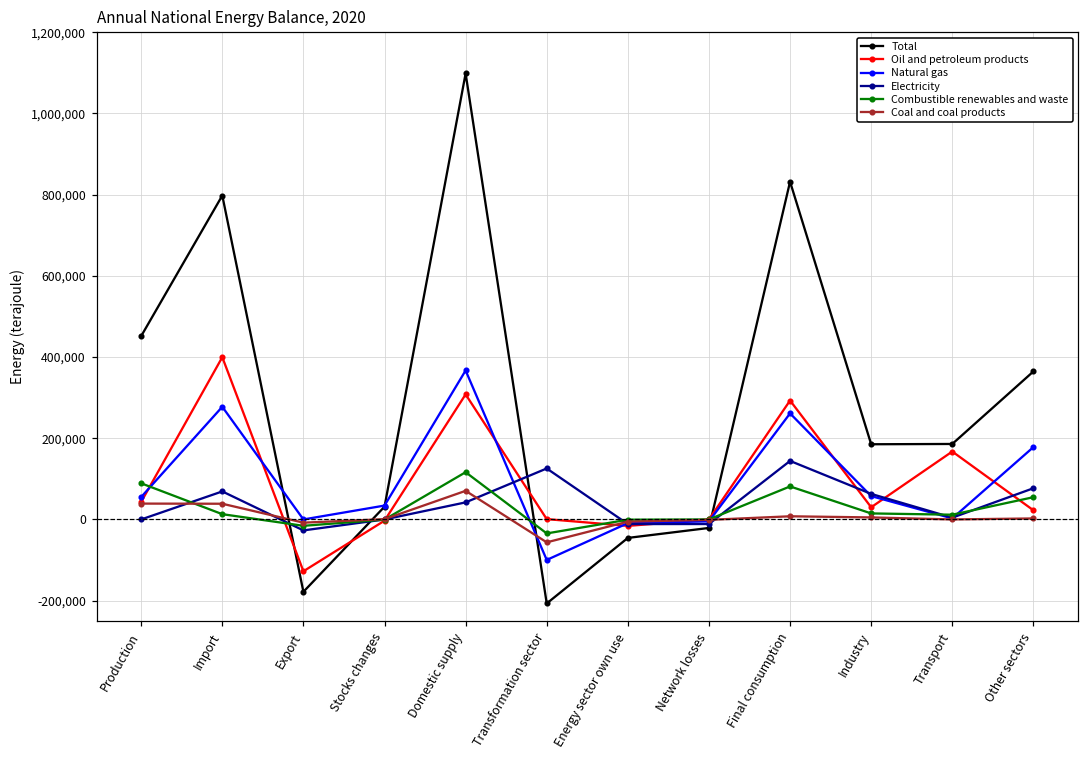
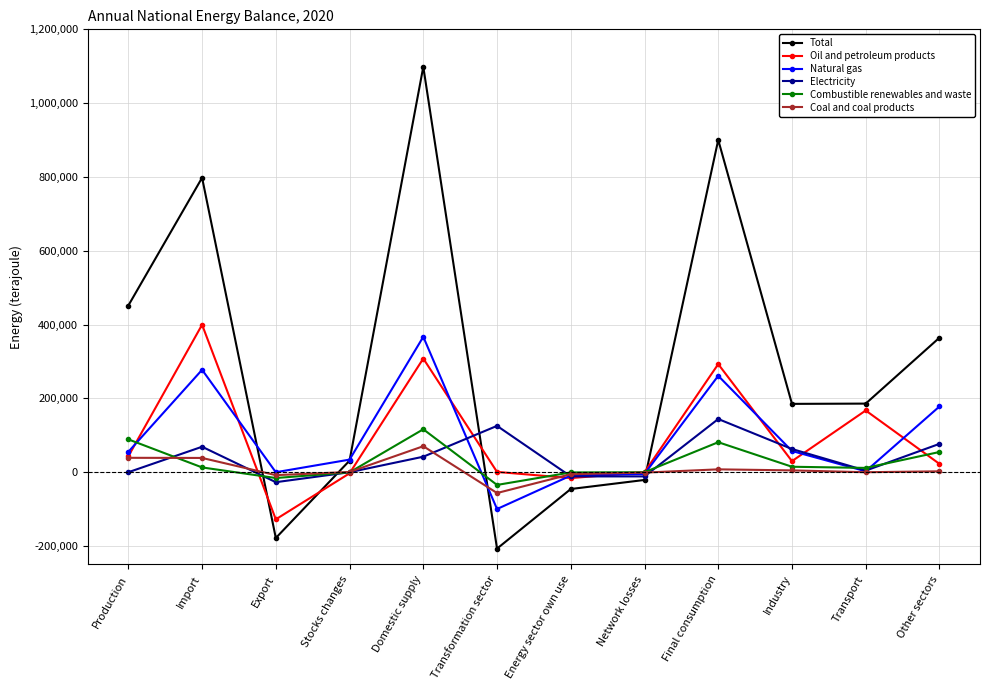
  {
    "Total": {
      "Production": "450,000",
      "Import": "800,000",
      "Export": "-180,000",
      "Domestic supply": "1,100,000",
      "Transformation sector": "-210,000",
      "Energy sector own use": "-50,000",
      "Network losses": "-20,000",
-     "Final consumption": "830,000",
+     "Final consumption": "900,000",
      "Industry": "190,000",
      "Transport": "190,000",
      "Other sectors": "360,000"
    },
    "Oil and petroleum products": {
      "Import": "400,000",
      "Export": "-130,000",
      "Domestic supply": "310,000",
      "Transformation sector": "0",
      "Final consumption": "290,000",
      "Industry": "30,000",
      "Transport": "170,000",
      "Other sectors": "20,000"
    },
    "Natural gas": {
      "Production": "60,000",
      "Import": "280,000",
      "Export": "0",
      "Domestic supply": "370,000",
      "Transformation sector": "-100,000",
      "Final consumption": "260,000",
      "Other sectors": "180,000"
    },
    "Electricity": {
      "Production": "0",
      "Import": "70,000",
      "Export": "-30,000",
      "Domestic supply": "40,000",
      "Transformation sector": "130,000",
      "Final consumption": "140,000",
      "Other sectors": "80,000"
    },
    "Combustible renewables and waste": {
      "Production": "90,000",
      "Import": "10,000",
      "Export": "-20,000",
      "Domestic supply": "120,000",
      "Transformation sector": "-30,000",
      "Final consumption": "80,000",
      "Industry": "10,000",
      "Transport": "10,000",
      "Other sectors": "50,000"
    },
    "Coal and coal products": {
      "Import": "40,000",
      "Export": "-10,000",
      "Domestic supply": "70,000",
      "Transformation sector": "-60,000",
      "Final consumption": "10,000",
      "Industry": "0",
      "Other sectors": "0"
    }
  }
